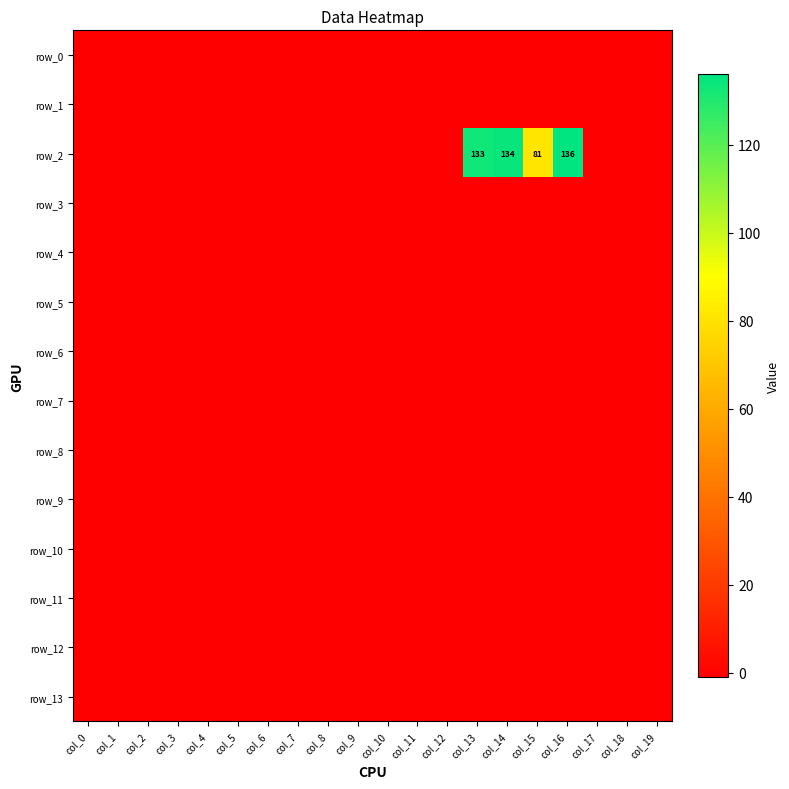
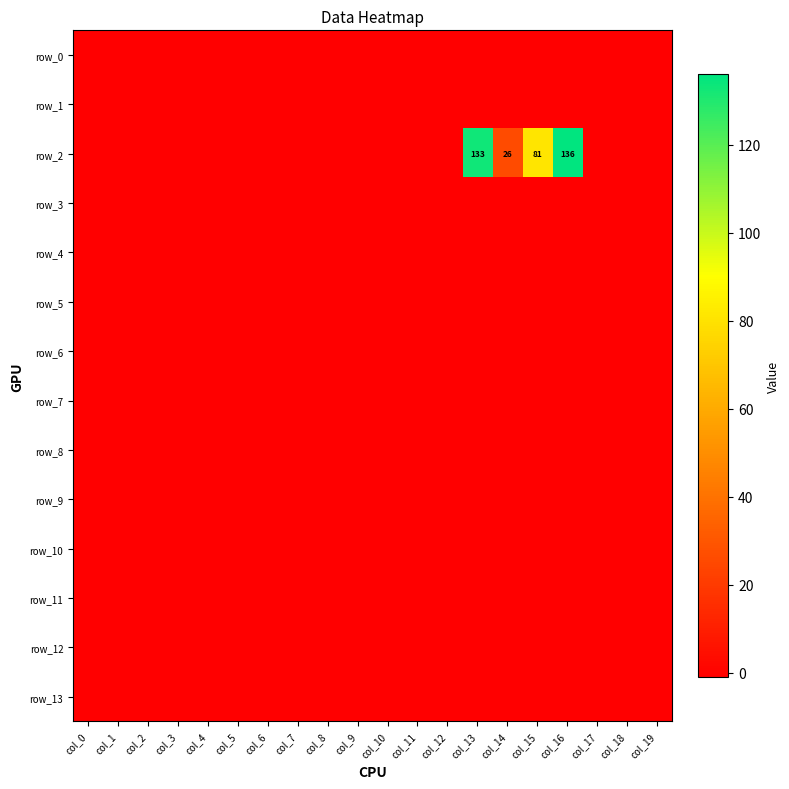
  {
    "row_2": {
      "col_13": 133,
-     "col_14": 134,
+     "col_14": 26,
      "col_15": 81,
      "col_16": 136
    }
  }
